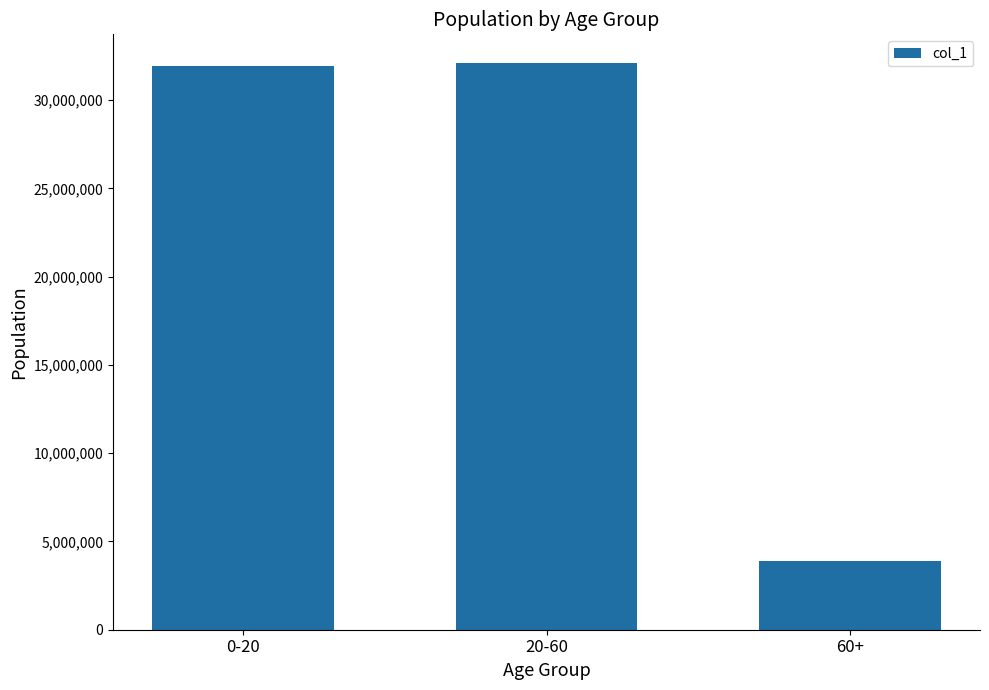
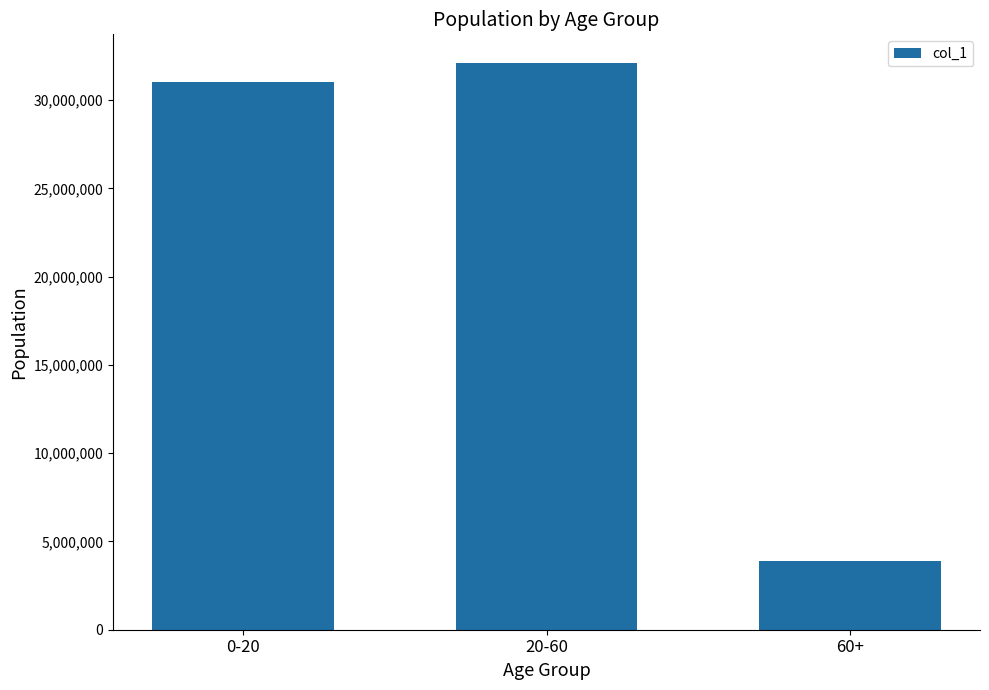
  {
-   "0-20": "32,000,000",
+   "0-20": "31,000,000",
    "20-60": "32,100,000",
    "60+": "3,900,000"
  }
